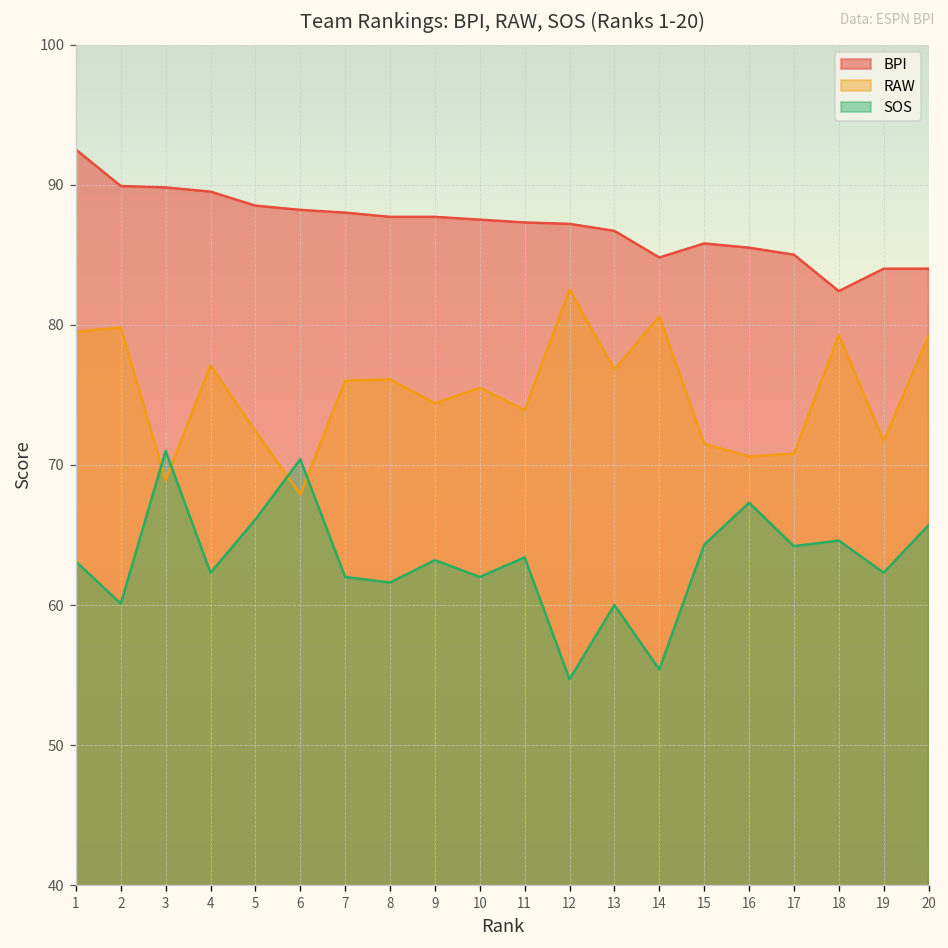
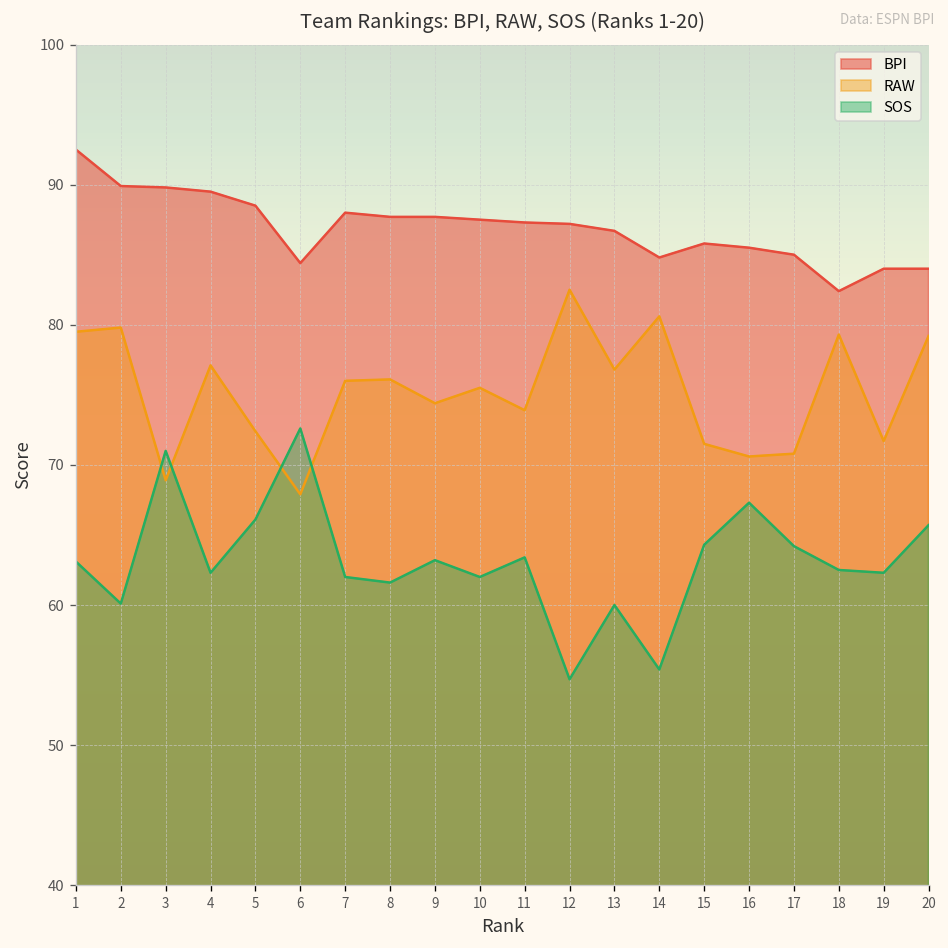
  {
    "BPI": {
      "1": 92.5,
      "2": 89.9,
      "3": 89.8,
      "4": 89.5,
      "5": 88.5,
-     "6": 88.2,
+     "6": 84.4,
      "7": 88.0,
      "8": 87.7,
      "9": 87.7,
      "10": 87.5,
      "11": 87.3,
      "12": 87.2,
      "13": 86.7,
      "14": 84.8,
      "15": 85.8,
      "16": 85.5,
      "17": 85.0,
      "18": 82.4,
      "19": 84.0,
      "20": 84.0
    },
    "RAW": {
      "1": 79.5,
      "2": 79.8,
      "3": 68.9,
      "4": 77.1,
      "5": 72.4,
      "6": 67.9,
      "7": 76.0,
      "8": 76.1,
      "9": 74.4,
      "10": 75.5,
      "11": 73.9,
      "12": 82.5,
      "13": 76.8,
      "14": 80.6,
      "15": 71.5,
      "16": 70.6,
      "17": 70.8,
      "18": 79.3,
      "19": 71.7,
      "20": 79.2
    },
    "SOS": {
      "1": 63.1,
      "2": 60.1,
      "3": 71.0,
      "4": 62.3,
      "5": 66.1,
-     "6": 70.4,
+     "6": 72.6,
      "7": 62.0,
      "8": 61.6,
      "9": 63.2,
      "10": 62.0,
      "11": 63.4,
      "12": 54.7,
      "13": 60.0,
      "14": 55.4,
      "15": 64.3,
      "16": 67.3,
      "17": 64.2,
-     "18": 64.6,
+     "18": 62.5,
      "19": 62.3,
      "20": 65.7
    }
  }
